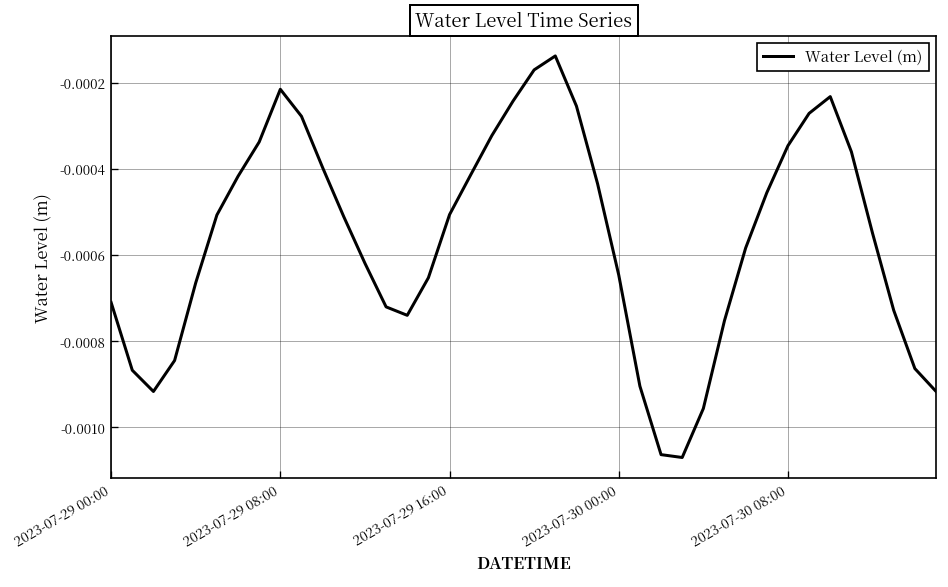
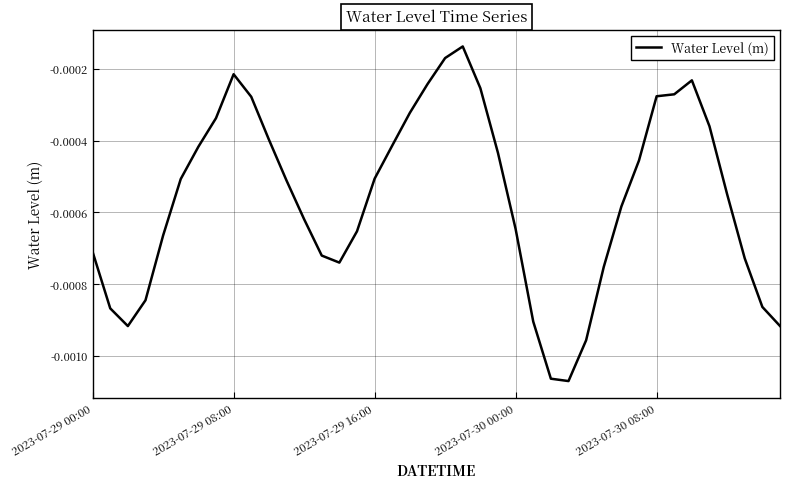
  {
    "2023-07-29 00:00": -0.00071,
    "2023-07-29 08:00": -0.00022,
    "2023-07-29 16:00": -0.00051,
    "2023-07-30 00:00": -0.00065,
-   "2023-07-30 08:00": -0.00035
+   "2023-07-30 08:00": -0.00028
  }
